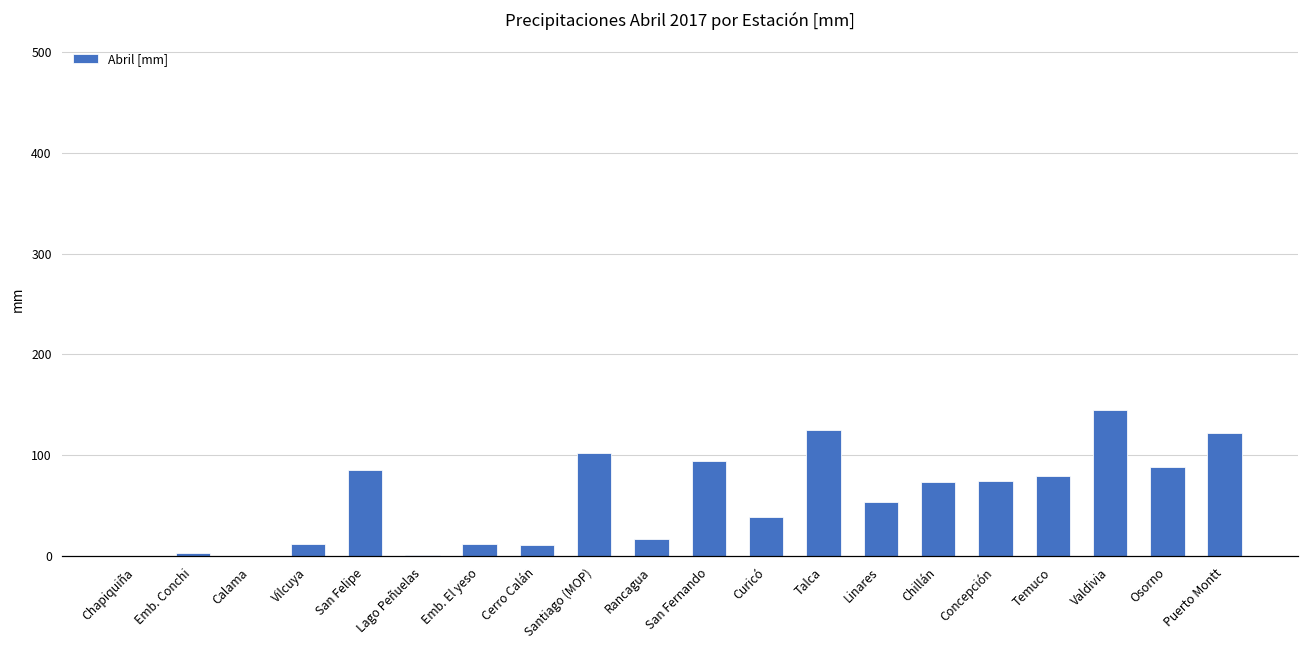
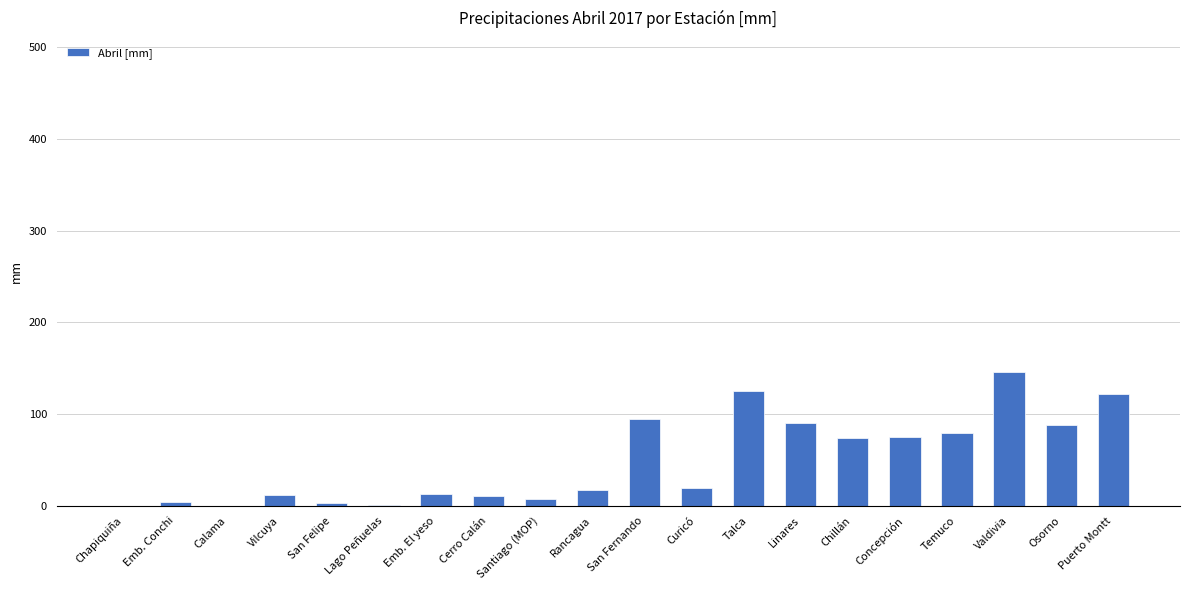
  {
    "Chapiquiña": 0,
    "Emb. Conchi": 0,
    "Vilcuya": 10,
-   "San Felipe": 90,
+   "San Felipe": 0,
    "Emb. El yeso": 10,
    "Cerro Calán": 10,
-   "Santiago (MOP)": 100,
+   "Santiago (MOP)": 10,
    "Rancagua": 20,
    "San Fernando": 90,
-   "Curicó": 40,
+   "Curicó": 20,
    "Talca": 120,
-   "Linares": 50,
+   "Linares": 90,
    "Chillán": 70,
    "Concepción": 70,
    "Temuco": 80,
    "Valdivia": 150,
    "Osorno": 90,
    "Puerto Montt": 120
  }
